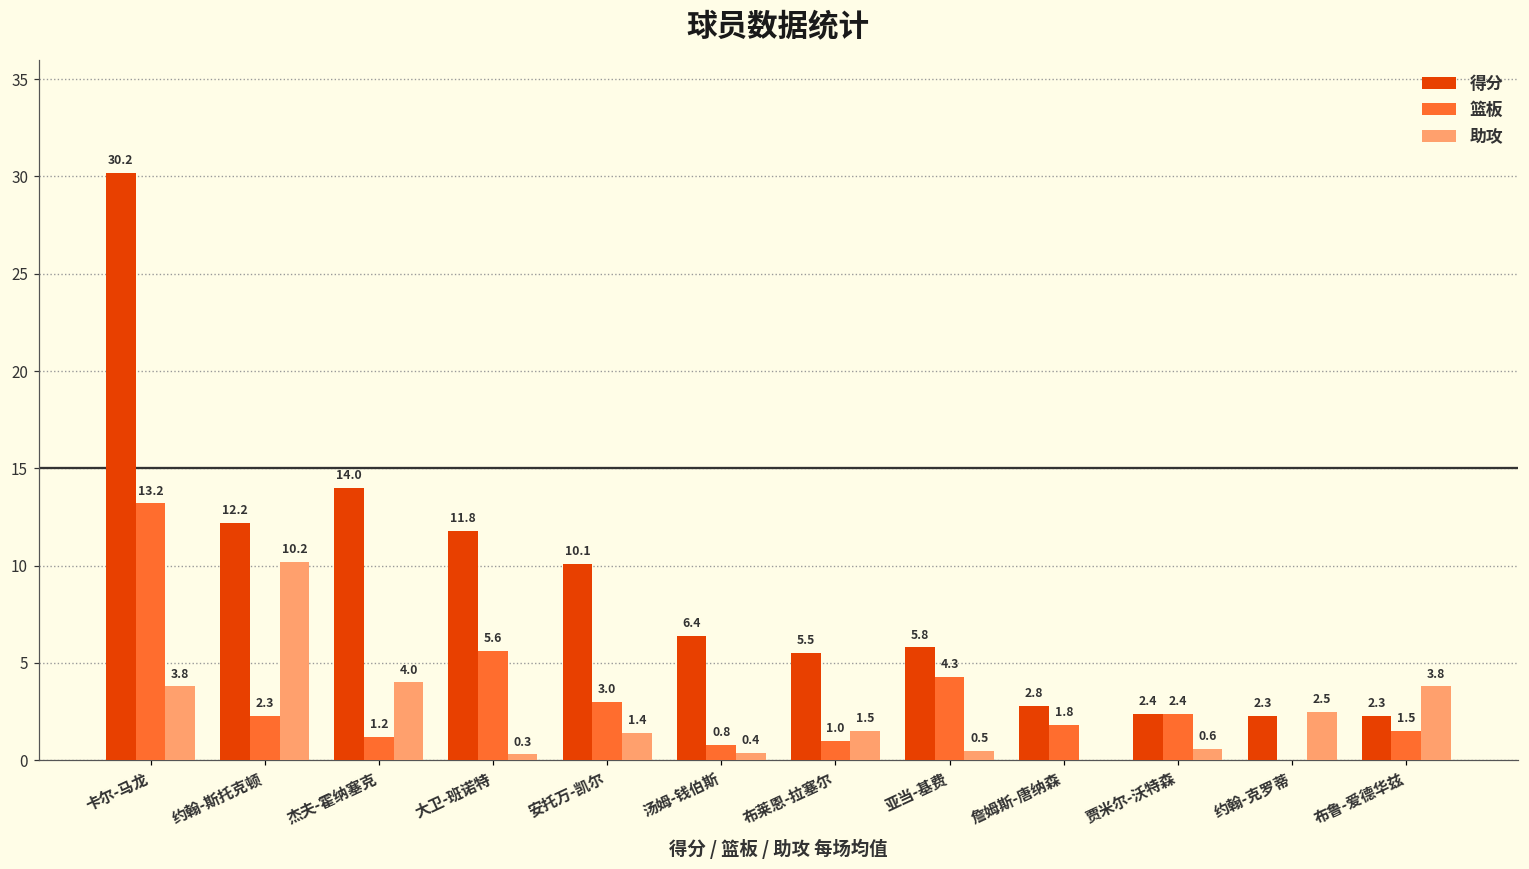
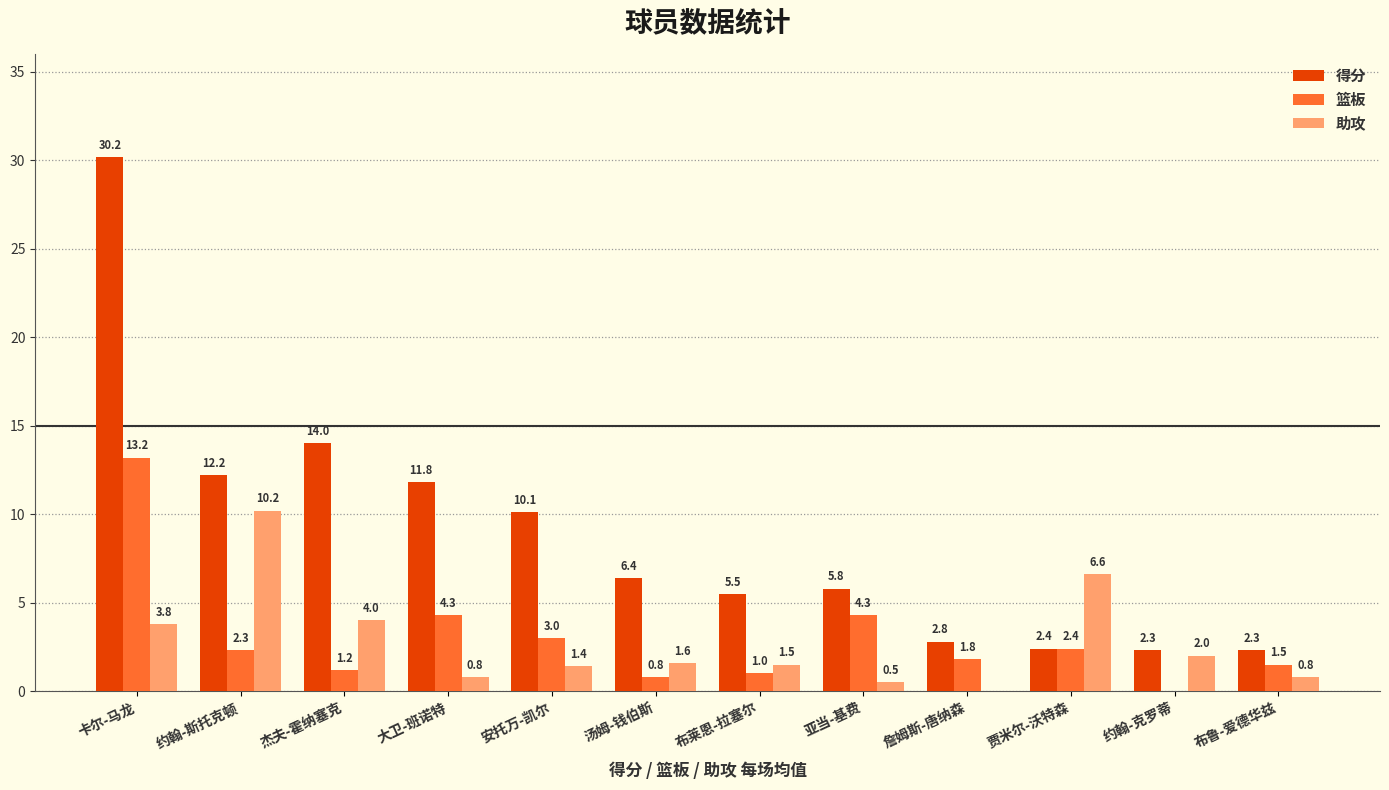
  {
    "得分": {
      "卡尔-马龙": 30.2,
      "约翰-斯托克顿": 12.2,
      "杰夫-霍纳塞克": 14.0,
      "大卫-班诺特": 11.8,
      "安托万-凯尔": 10.1,
      "汤姆-钱伯斯": 6.4,
      "布莱恩-拉塞尔": 5.5,
      "亚当-基费": 5.8,
      "詹姆斯-唐纳森": 2.8,
      "贾米尔-沃特森": 2.4,
      "约翰-克罗蒂": 2.3,
      "布鲁-爱德华兹": 2.3
    },
    "篮板": {
      "卡尔-马龙": 13.2,
      "约翰-斯托克顿": 2.3,
      "杰夫-霍纳塞克": 1.2,
-     "大卫-班诺特": 5.6,
+     "大卫-班诺特": 4.3,
      "安托万-凯尔": 3.0,
      "汤姆-钱伯斯": 0.8,
      "布莱恩-拉塞尔": 1.0,
      "亚当-基费": 4.3,
      "詹姆斯-唐纳森": 1.8,
      "贾米尔-沃特森": 2.4,
      "布鲁-爱德华兹": 1.5
    },
    "助攻": {
      "卡尔-马龙": 3.8,
      "约翰-斯托克顿": 10.2,
      "杰夫-霍纳塞克": 4.0,
-     "大卫-班诺特": 0.3,
+     "大卫-班诺特": 0.8,
      "安托万-凯尔": 1.4,
-     "汤姆-钱伯斯": 0.4,
+     "汤姆-钱伯斯": 1.6,
      "布莱恩-拉塞尔": 1.5,
      "亚当-基费": 0.5,
-     "贾米尔-沃特森": 0.6,
-     "约翰-克罗蒂": 2.5,
-     "布鲁-爱德华兹": 3.8
+     "贾米尔-沃特森": 6.6,
+     "约翰-克罗蒂": 2.0,
+     "布鲁-爱德华兹": 0.8
    }
  }
